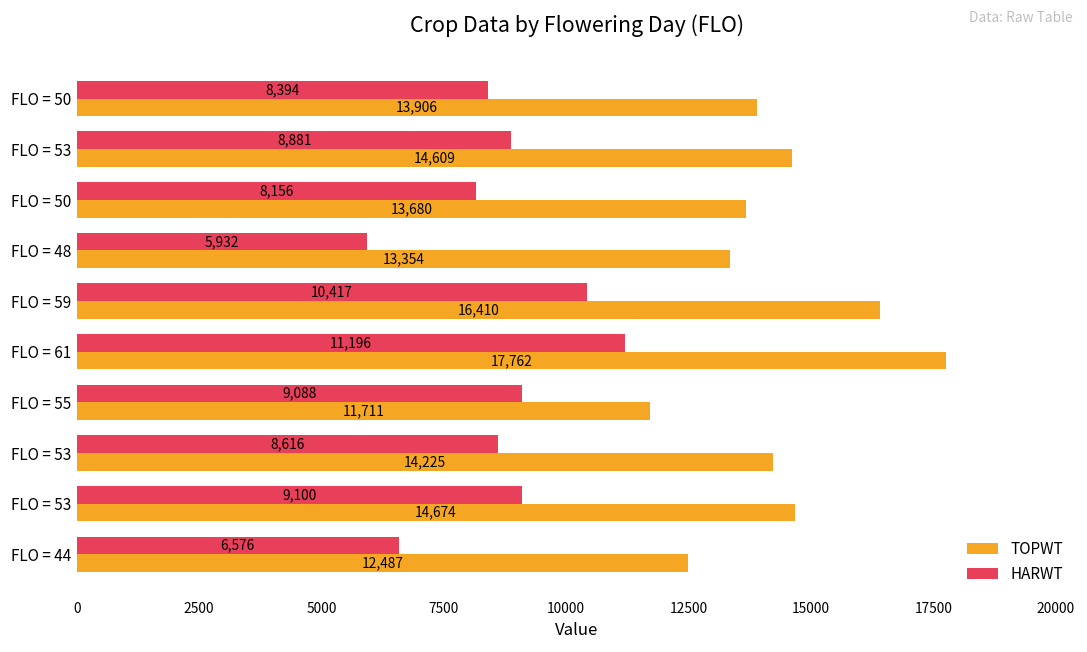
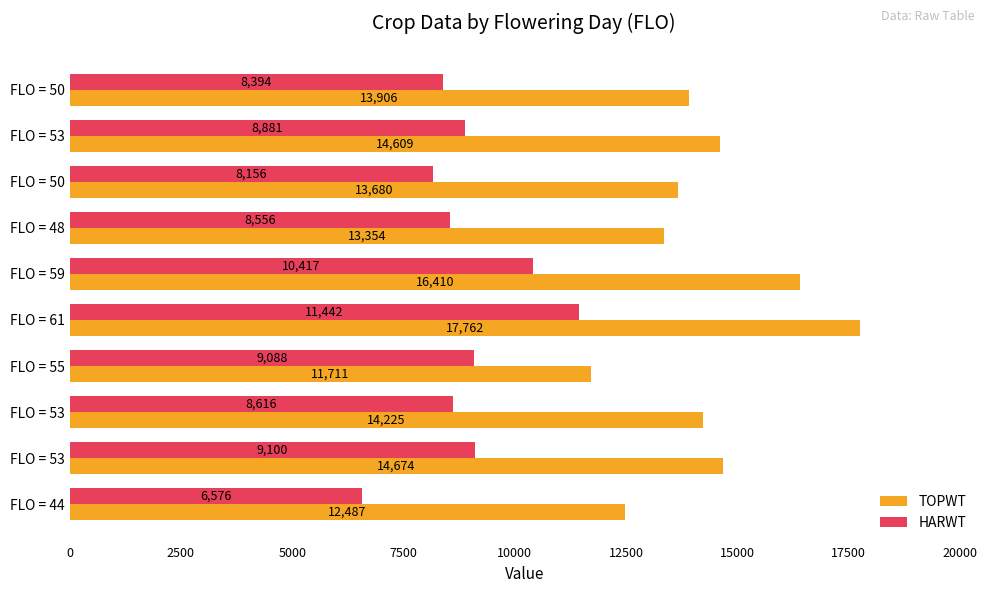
  {
    "TOPWT": {
      "FLO = 48": "13,354",
      "FLO = 59": "16,410",
      "FLO = 61": "17,762",
      "FLO = 55": "11,711",
      "FLO = 44": "12,487"
    },
    "HARWT": {
-     "FLO = 48": "5,932",
+     "FLO = 48": "8,556",
      "FLO = 59": "10,417",
-     "FLO = 61": "11,196",
+     "FLO = 61": "11,442",
      "FLO = 55": "9,088",
      "FLO = 44": "6,576"
    }
  }
